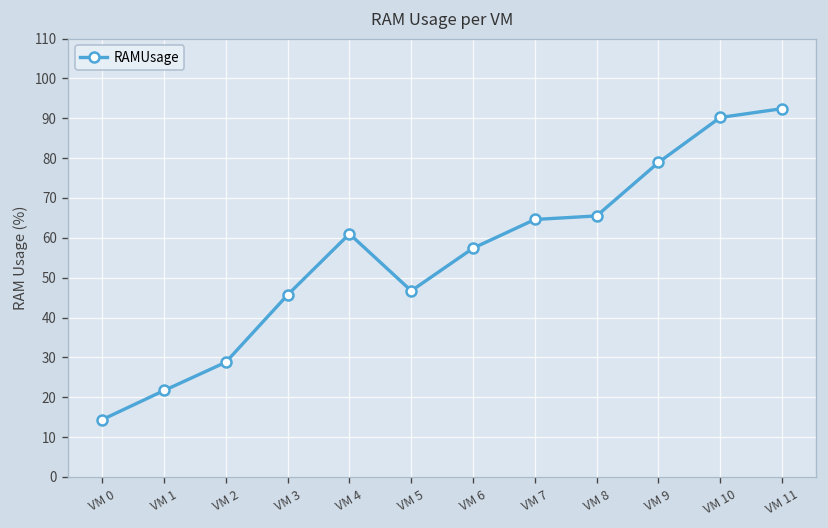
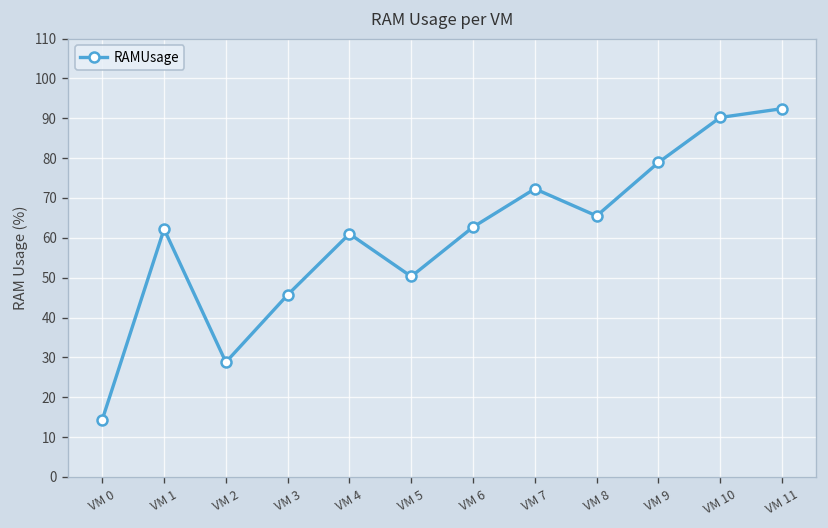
  {
    "VM 0": 14,
-   "VM 1": 22,
+   "VM 1": 62,
    "VM 2": 29,
    "VM 3": 46,
    "VM 4": 61,
-   "VM 5": 47,
-   "VM 6": 57,
-   "VM 7": 65,
+   "VM 5": 50,
+   "VM 6": 63,
+   "VM 7": 72,
    "VM 8": 66,
    "VM 9": 79,
    "VM 10": 90,
    "VM 11": 92
  }
